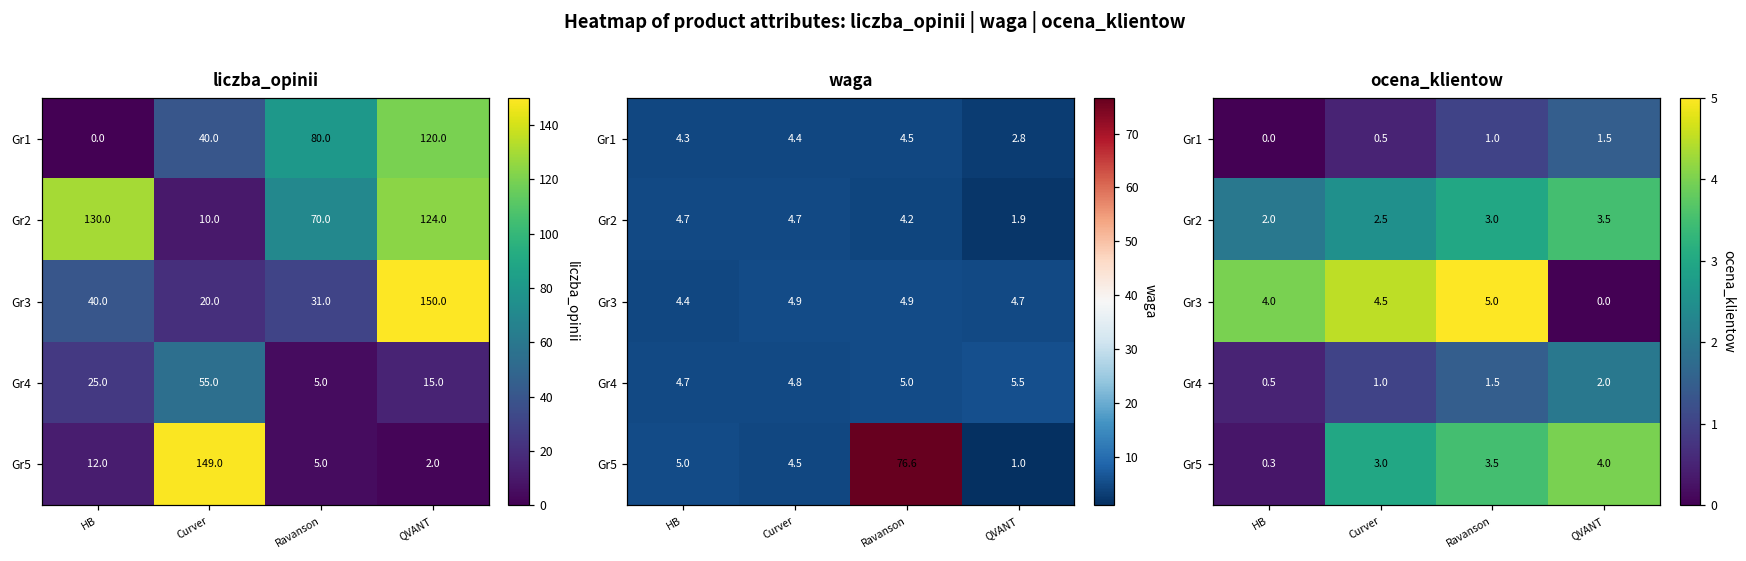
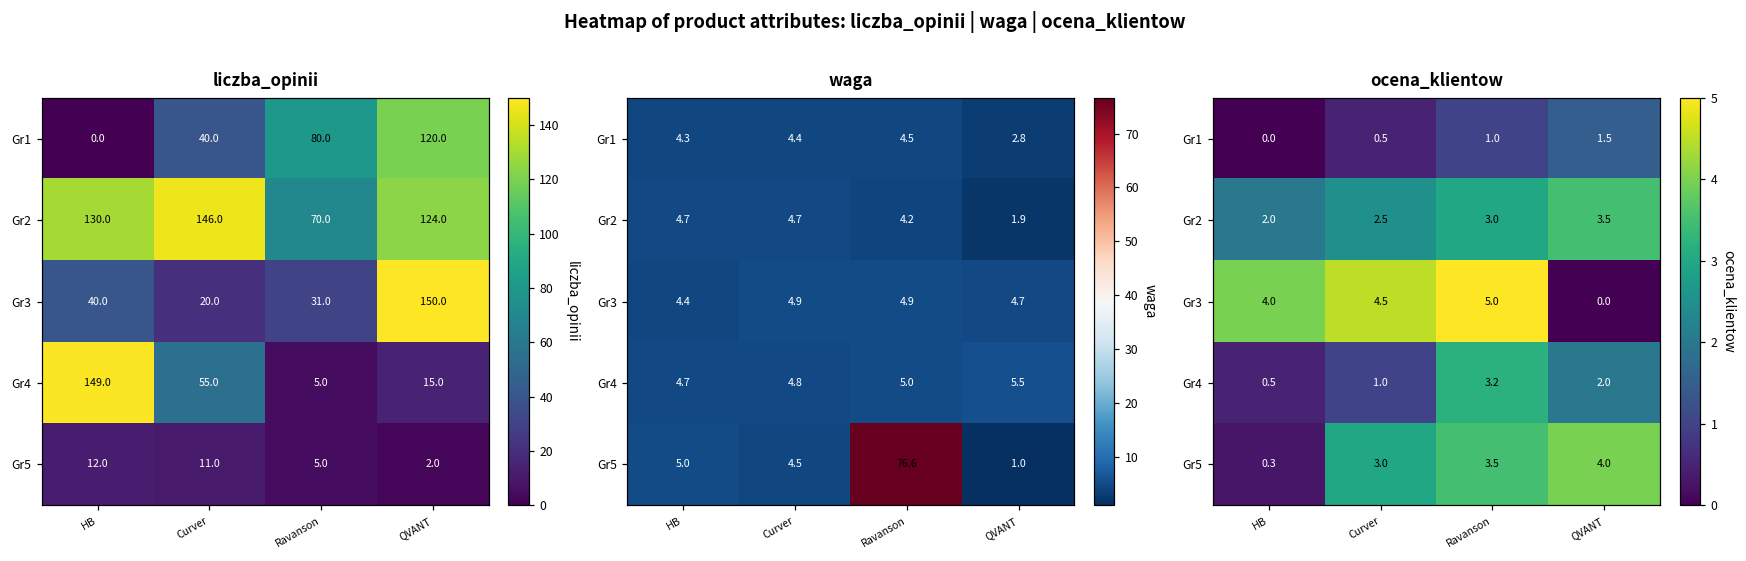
  {
    "liczba_opinii": {
      "Gr1": {
        "HB": 0.0,
        "Curver": 40.0,
        "Ravanson": 80.0,
        "QVANT": 120.0
      },
      "Gr2": {
        "HB": 130.0,
-       "Curver": 10.0,
+       "Curver": 146.0,
        "Ravanson": 70.0,
        "QVANT": 124.0
      },
      "Gr3": {
        "HB": 40.0,
        "Curver": 20.0,
        "Ravanson": 31.0,
        "QVANT": 150.0
      },
      "Gr4": {
-       "HB": 25.0,
+       "HB": 149.0,
        "Curver": 55.0,
        "Ravanson": 5.0,
        "QVANT": 15.0
      },
      "Gr5": {
        "HB": 12.0,
-       "Curver": 149.0,
+       "Curver": 11.0,
        "Ravanson": 5.0,
        "QVANT": 2.0
      }
    },
    "waga": {
      "Gr1": {
        "HB": 4.3,
        "Curver": 4.4,
        "Ravanson": 4.5,
        "QVANT": 2.8
      },
      "Gr2": {
        "HB": 4.7,
        "Curver": 4.7,
        "Ravanson": 4.2,
        "QVANT": 1.9
      },
      "Gr3": {
        "HB": 4.4,
        "Curver": 4.9,
        "Ravanson": 4.9,
        "QVANT": 4.7
      },
      "Gr4": {
        "HB": 4.7,
        "Curver": 4.8,
        "Ravanson": 5.0,
        "QVANT": 5.5
      },
      "Gr5": {
        "HB": 5.0,
        "Curver": 4.5,
        "Ravanson": 76.6,
        "QVANT": 1.0
      }
    },
    "ocena_klientow": {
      "Gr1": {
        "HB": 0.0,
        "Curver": 0.5,
        "Ravanson": 1.0,
        "QVANT": 1.5
      },
      "Gr2": {
        "HB": 2.0,
        "Curver": 2.5,
        "Ravanson": 3.0,
        "QVANT": 3.5
      },
      "Gr3": {
        "HB": 4.0,
        "Curver": 4.5,
        "Ravanson": 5.0,
        "QVANT": 0.0
      },
      "Gr4": {
        "HB": 0.5,
        "Curver": 1.0,
-       "Ravanson": 1.5,
+       "Ravanson": 3.2,
        "QVANT": 2.0
      },
      "Gr5": {
        "HB": 0.3,
        "Curver": 3.0,
        "Ravanson": 3.5,
        "QVANT": 4.0
      }
    }
  }
